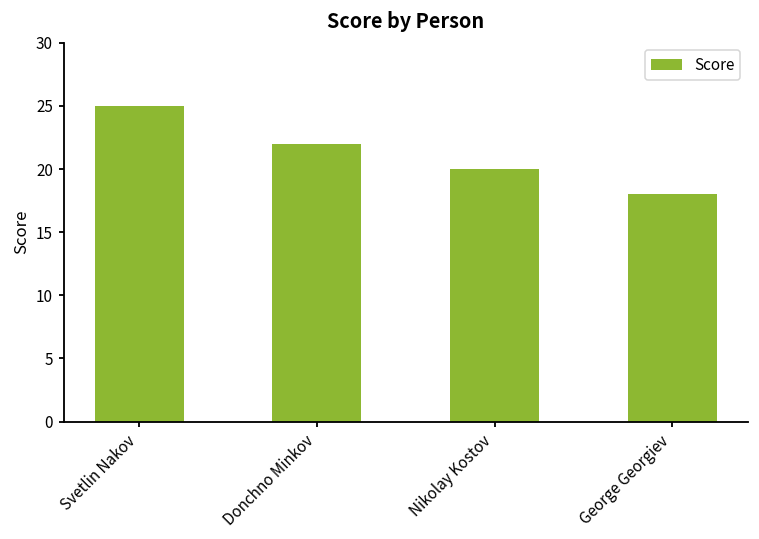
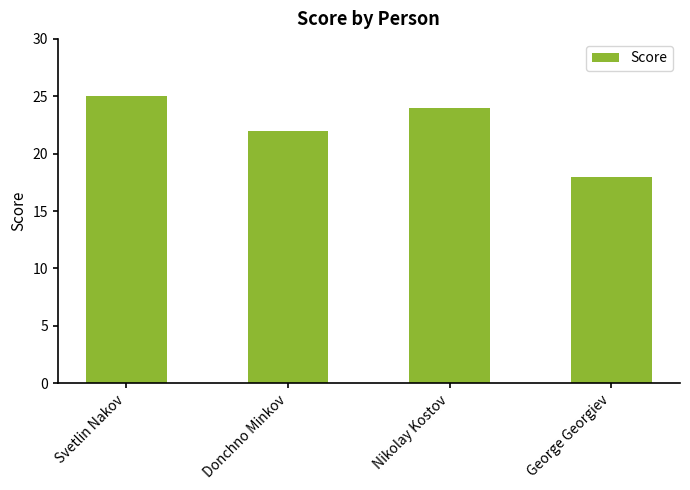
  {
    "Svetlin Nakov": 25,
    "Donchno Minkov": 22,
-   "Nikolay Kostov": 20,
+   "Nikolay Kostov": 24,
    "George Georgiev": 18
  }
